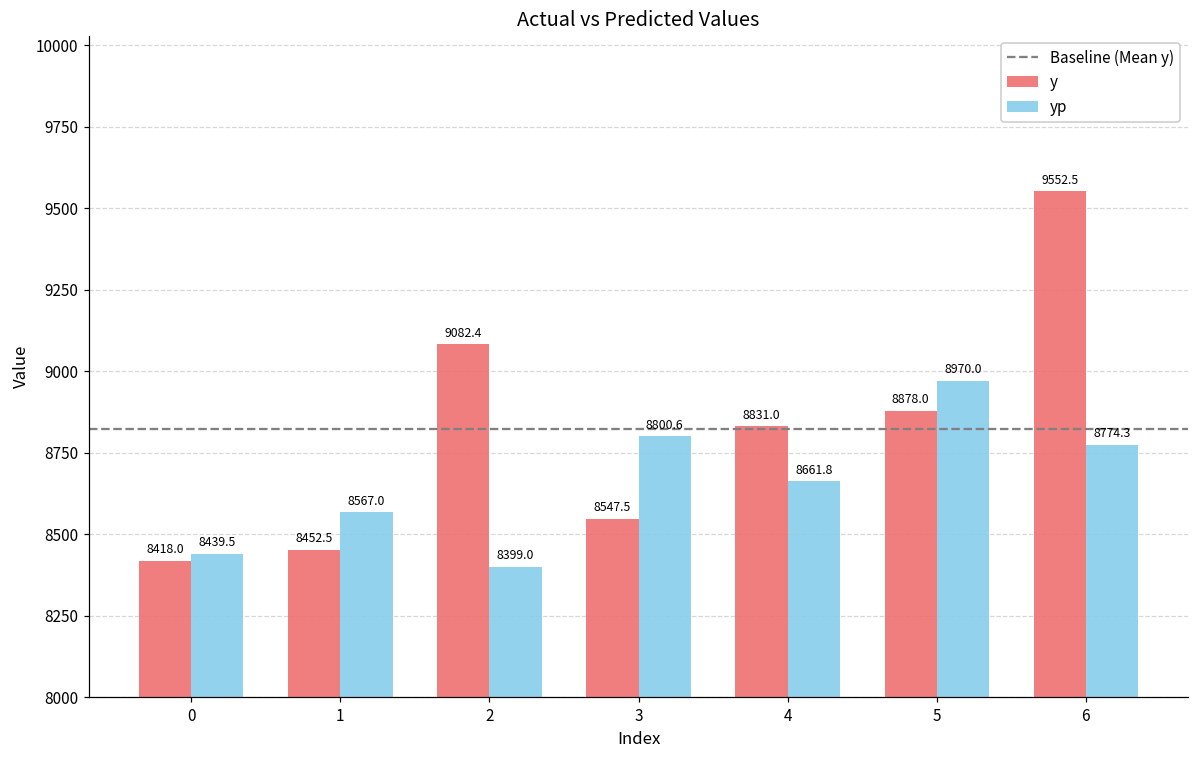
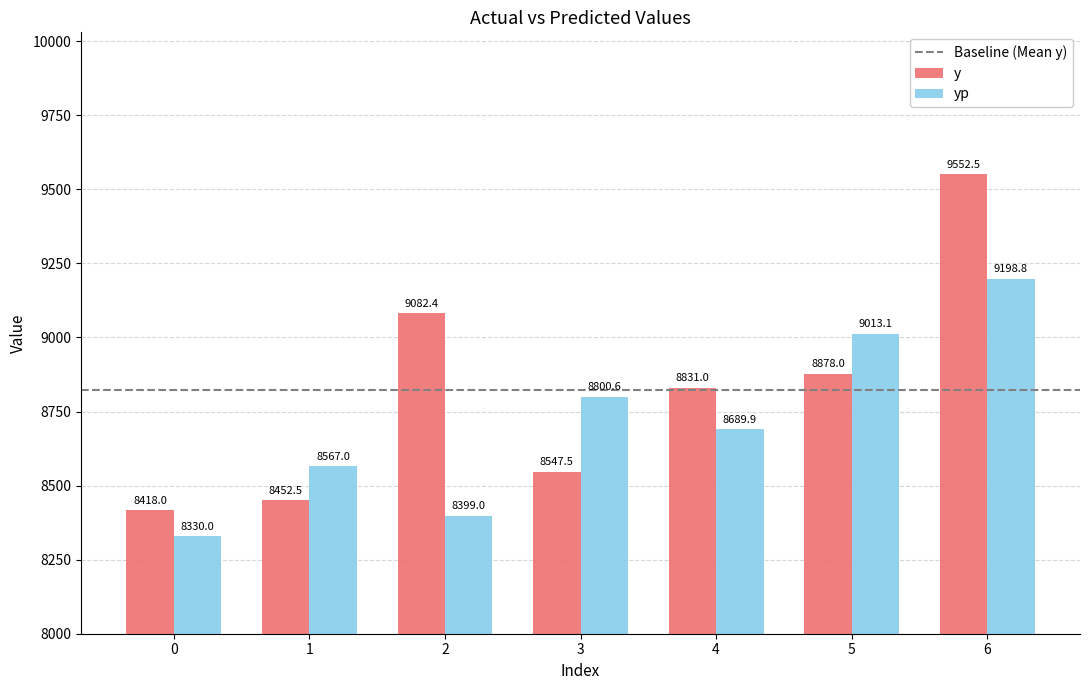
  {
    "y": {
      "0": 8418.0,
      "1": 8452.5,
      "2": 9082.4,
      "3": 8547.5,
      "4": 8831.0,
      "5": 8878.0,
      "6": 9552.5
    },
    "yp": {
-     "0": 8439.5,
+     "0": 8330.0,
      "1": 8567.0,
      "2": 8399.0,
      "3": 8800.6,
-     "4": 8661.8,
-     "5": 8970.0,
-     "6": 8774.3
+     "4": 8689.9,
+     "5": 9013.1,
+     "6": 9198.8
    }
  }
